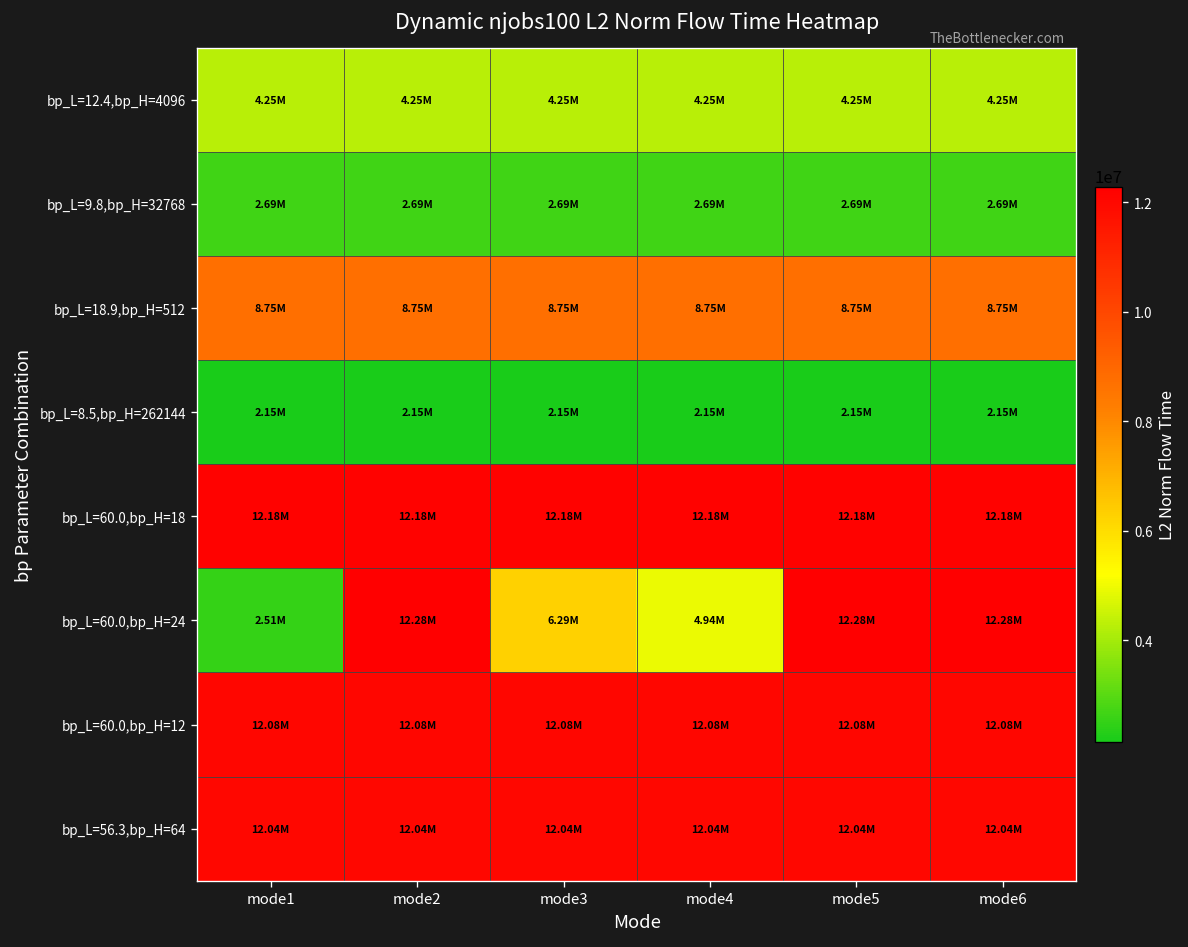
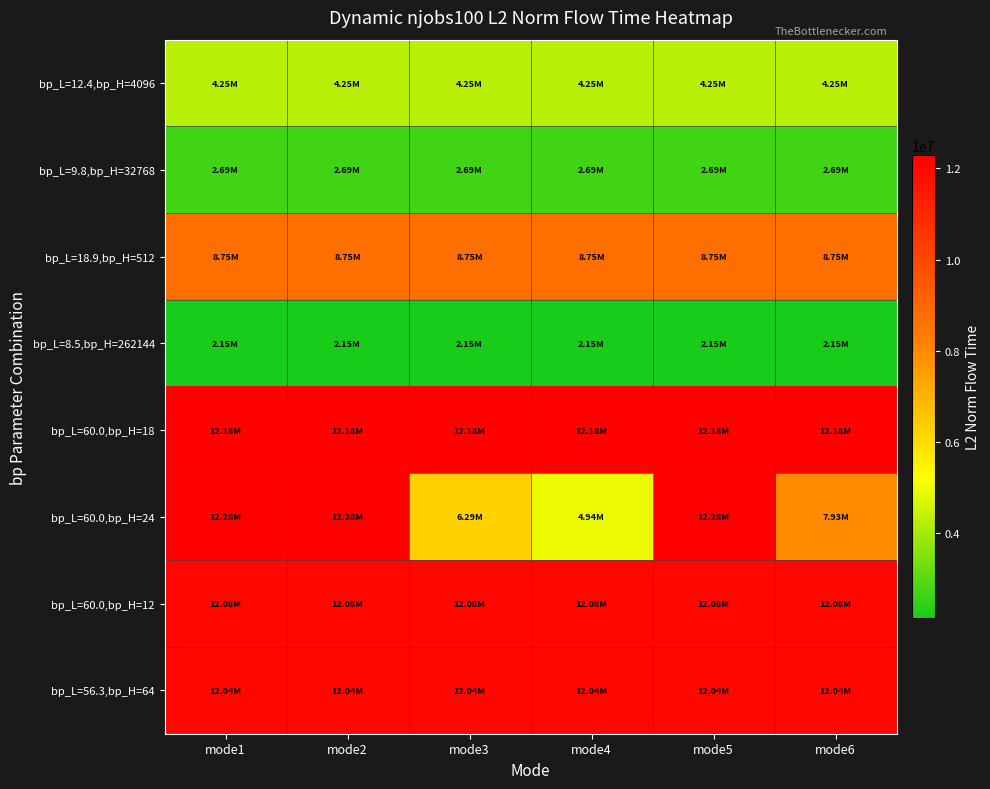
  {
    "bp_L=12.4,bp_H=4096": {
      "mode1": "4.25M",
      "mode2": "4.25M",
      "mode3": "4.25M",
      "mode4": "4.25M",
      "mode5": "4.25M",
      "mode6": "4.25M"
    },
    "bp_L=9.8,bp_H=32768": {
      "mode1": "2.69M",
      "mode2": "2.69M",
      "mode3": "2.69M",
      "mode4": "2.69M",
      "mode5": "2.69M",
      "mode6": "2.69M"
    },
    "bp_L=18.9,bp_H=512": {
      "mode1": "8.75M",
      "mode2": "8.75M",
      "mode3": "8.75M",
      "mode4": "8.75M",
      "mode5": "8.75M",
      "mode6": "8.75M"
    },
    "bp_L=8.5,bp_H=262144": {
      "mode1": "2.15M",
      "mode2": "2.15M",
      "mode3": "2.15M",
      "mode4": "2.15M",
      "mode5": "2.15M",
      "mode6": "2.15M"
    },
    "bp_L=60.0,bp_H=18": {
      "mode1": "12.18M",
      "mode2": "12.18M",
      "mode3": "12.18M",
      "mode4": "12.18M",
      "mode5": "12.18M",
      "mode6": "12.18M"
    },
    "bp_L=60.0,bp_H=24": {
-     "mode1": "2.51M",
+     "mode1": "12.28M",
      "mode2": "12.28M",
      "mode3": "6.29M",
      "mode4": "4.94M",
      "mode5": "12.28M",
-     "mode6": "12.28M"
+     "mode6": "7.93M"
    },
    "bp_L=60.0,bp_H=12": {
      "mode1": "12.08M",
      "mode2": "12.08M",
      "mode3": "12.08M",
      "mode4": "12.08M",
      "mode5": "12.08M",
      "mode6": "12.08M"
    },
    "bp_L=56.3,bp_H=64": {
      "mode1": "12.04M",
      "mode2": "12.04M",
      "mode3": "12.04M",
      "mode4": "12.04M",
      "mode5": "12.04M",
      "mode6": "12.04M"
    }
  }
